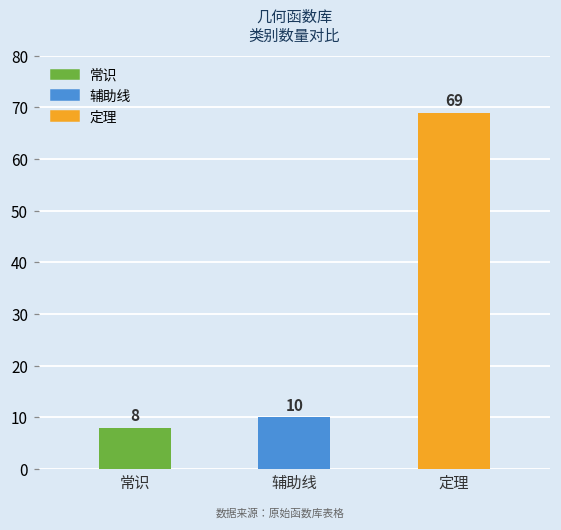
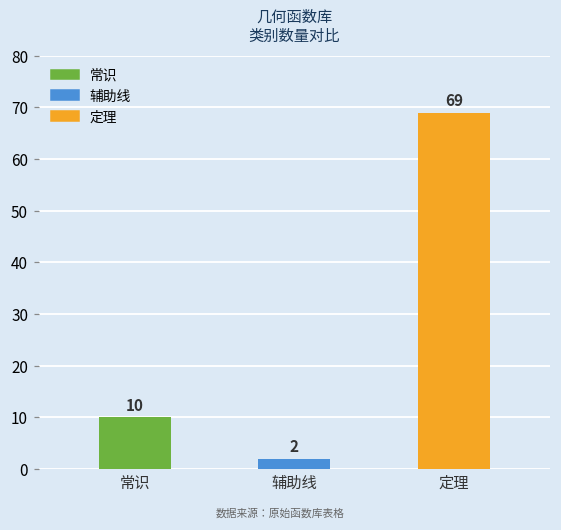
  {
-   "常识": 8,
-   "辅助线": 10,
+   "常识": 10,
+   "辅助线": 2,
    "定理": 69
  }
